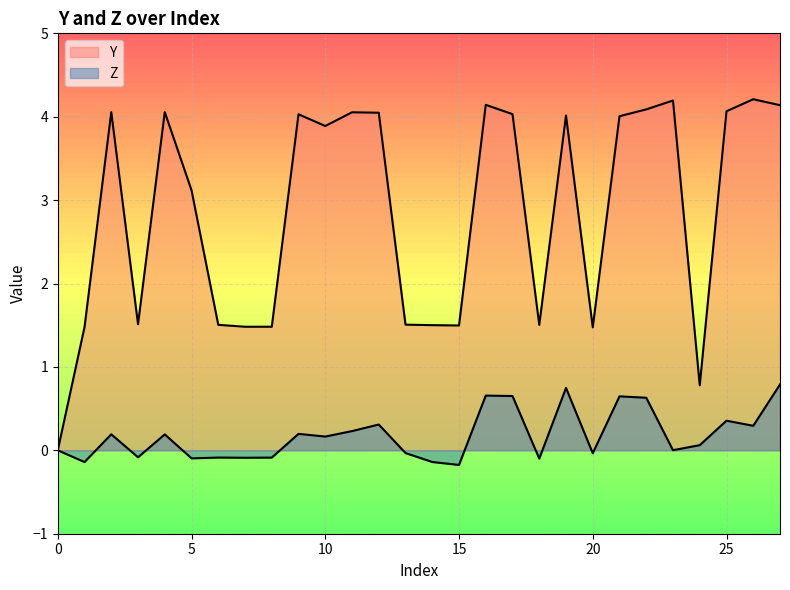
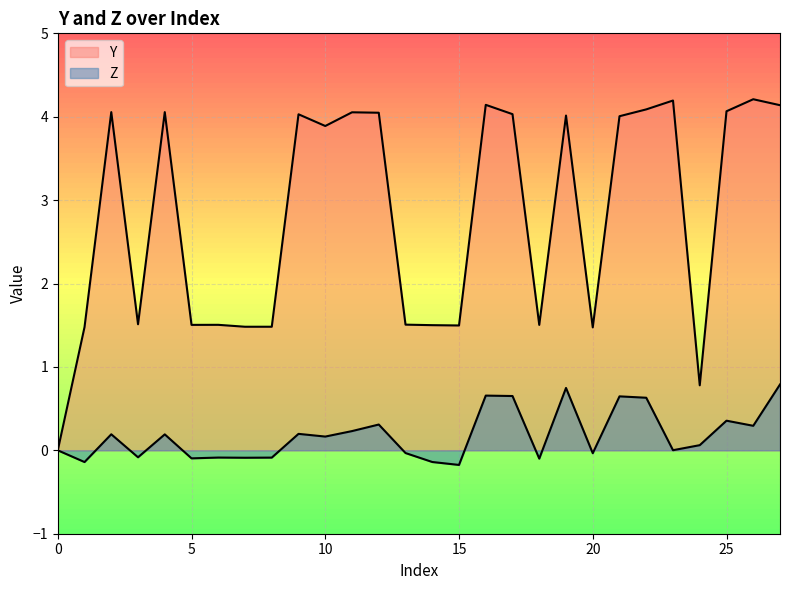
  {
    "Y": {
-     "5": 3.1,
+     "5": 1.5,
      "10": 3.9,
      "15": 1.5,
      "20": 1.5,
      "25": 4.1
    }
  }
